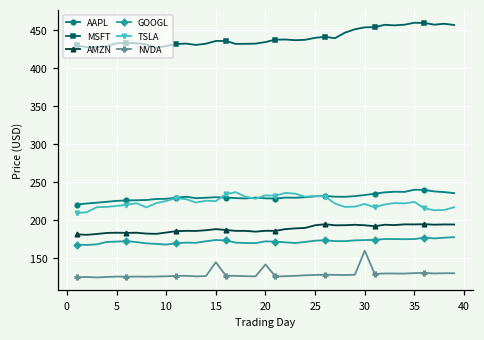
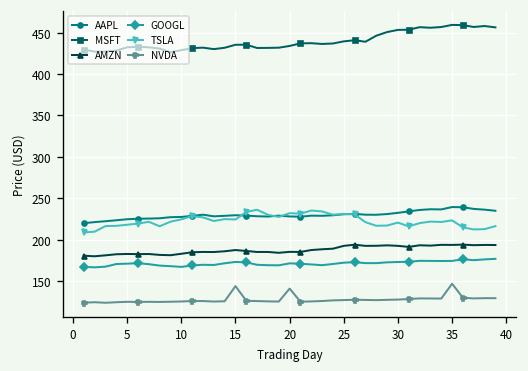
  {
    "NVDA": {
      "5": 120,
      "10": 130,
      "15": 140,
      "20": 140,
      "25": 130,
-     "30": 160,
-     "35": 130
+     "30": 130,
+     "35": 150
    }
  }
